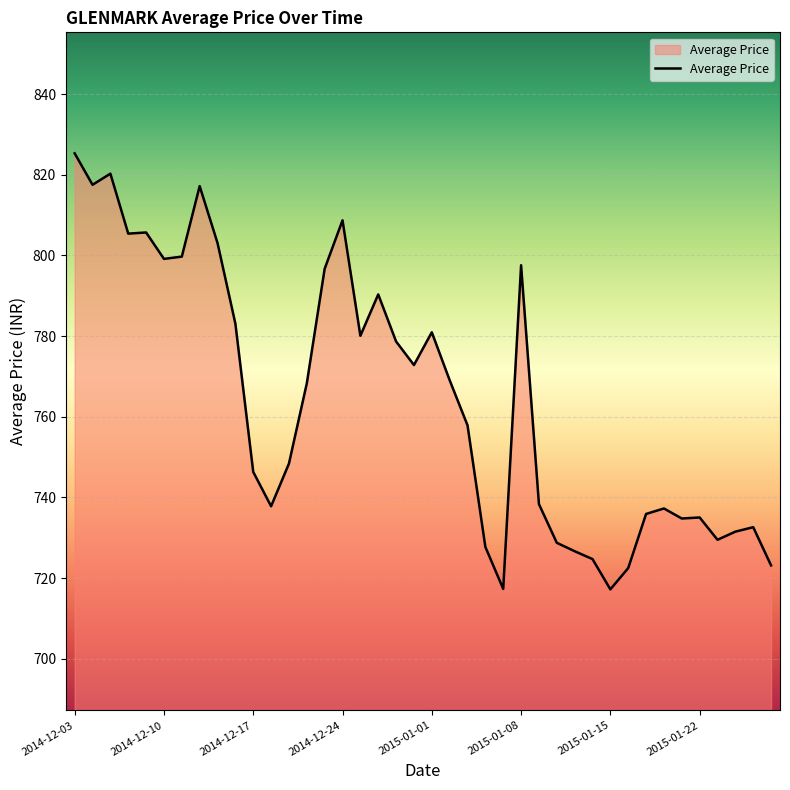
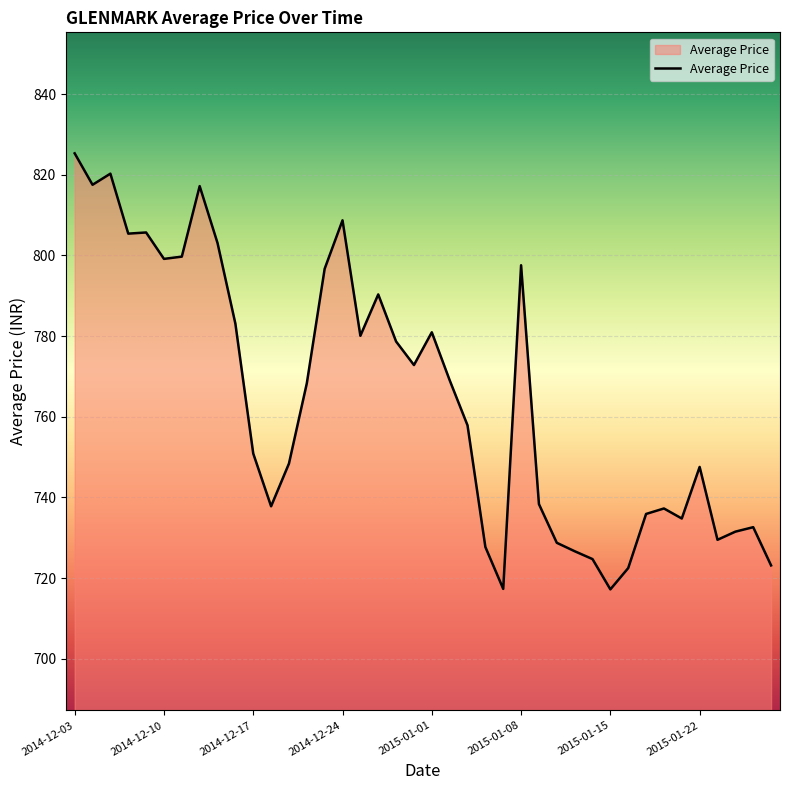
  {
    "2014-12-03": 825,
    "2014-12-10": 799,
-   "2014-12-17": 746,
+   "2014-12-17": 751,
    "2014-12-24": 809,
    "2015-01-01": 781,
    "2015-01-08": 798,
    "2015-01-15": 717,
-   "2015-01-22": 735
+   "2015-01-22": 748
  }
